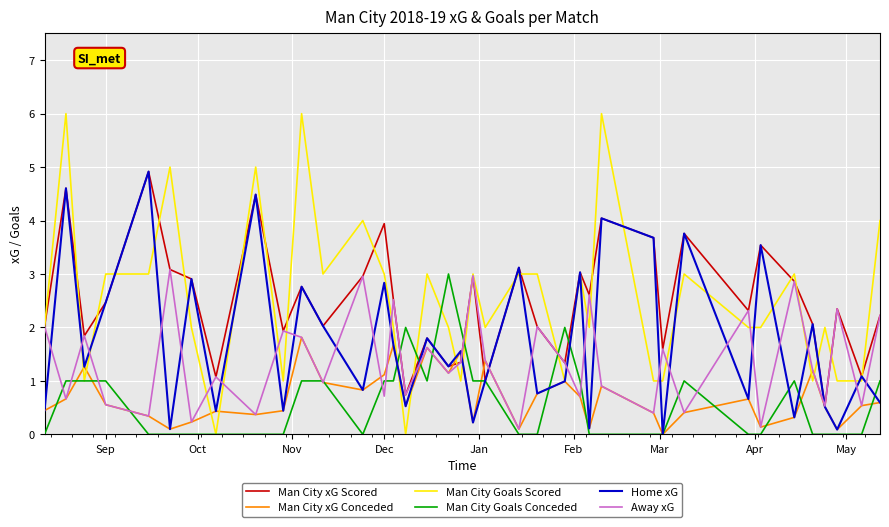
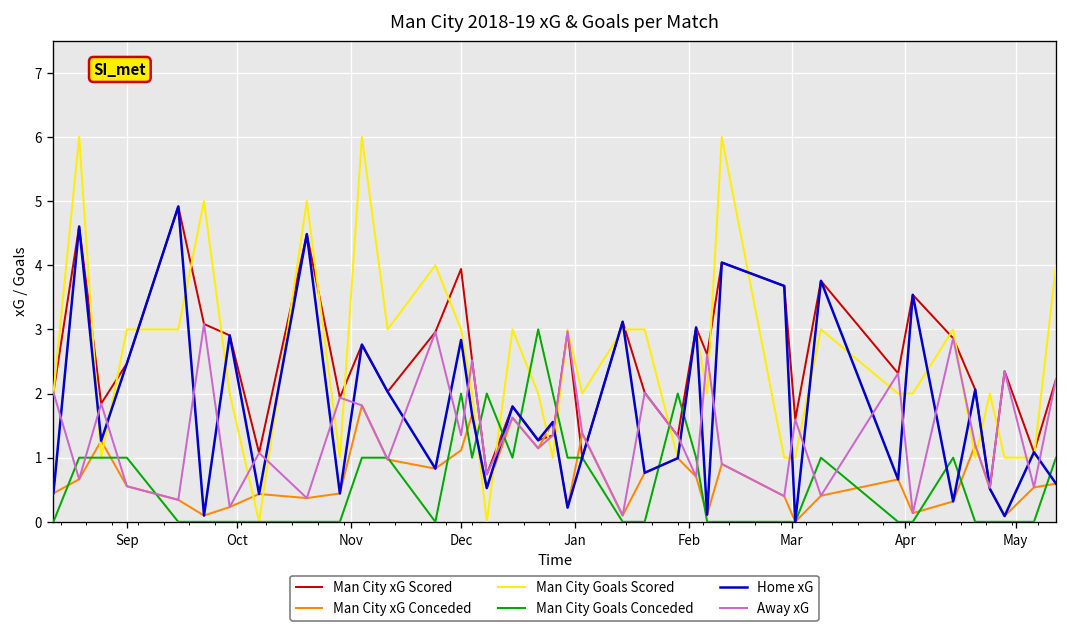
  {
    "Man City xG Scored": {
      "Dec": 3.9
    },
    "Man City xG Conceded": {
      "Dec": 1.1
    },
    "Man City Goals Scored": {
      "Sep": 3.0,
      "Dec": 3.0
    },
    "Man City Goals Conceded": {
      "Sep": 1,
-     "Dec": 1
+     "Dec": 2
    },
    "Home xG": {
      "Dec": 2.8
    },
    "Away xG": {
-     "Dec": 0.7
+     "Dec": 1.3
    }
  }
